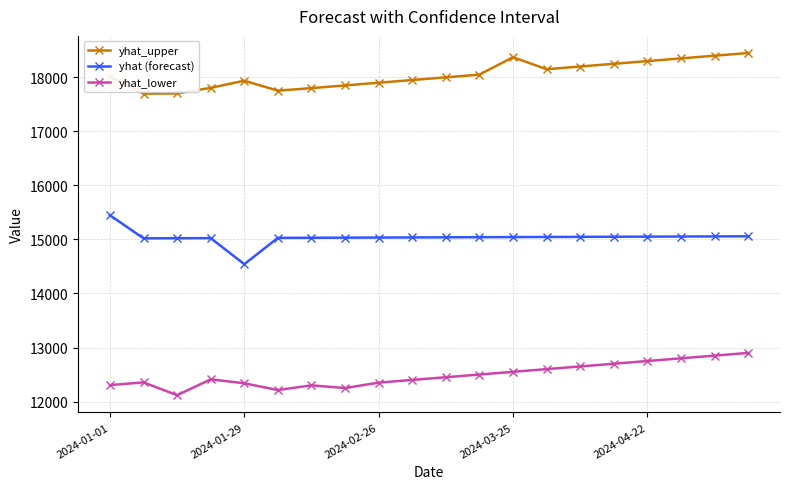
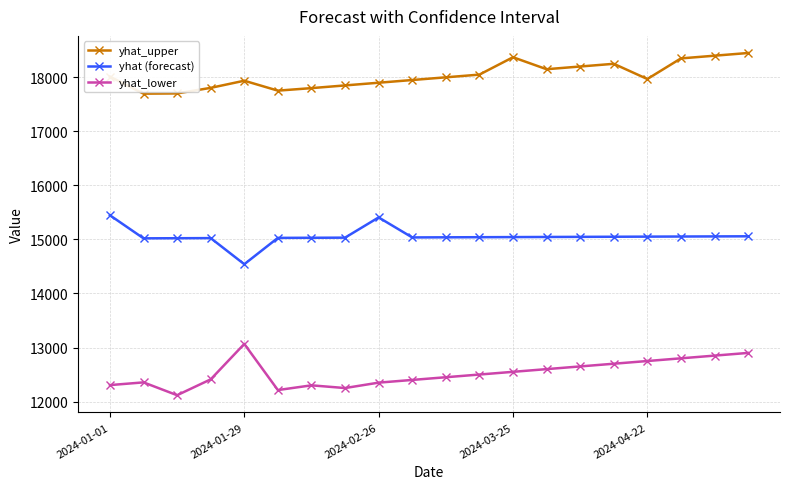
  {
    "yhat_upper": {
      "2024-01-29": 17900,
      "2024-02-26": 17900,
      "2024-03-25": 18400,
-     "2024-04-22": 18300
+     "2024-04-22": 18000
    },
    "yhat (forecast)": {
      "2024-01-01": 15400,
      "2024-01-29": 14500,
-     "2024-02-26": 15000,
+     "2024-02-26": 15400,
      "2024-03-25": 15000,
      "2024-04-22": 15100
    },
    "yhat_lower": {
      "2024-01-01": 12300,
-     "2024-01-29": 12300,
+     "2024-01-29": 13100,
      "2024-02-26": 12400,
      "2024-03-25": 12600,
      "2024-04-22": 12800
    }
  }
